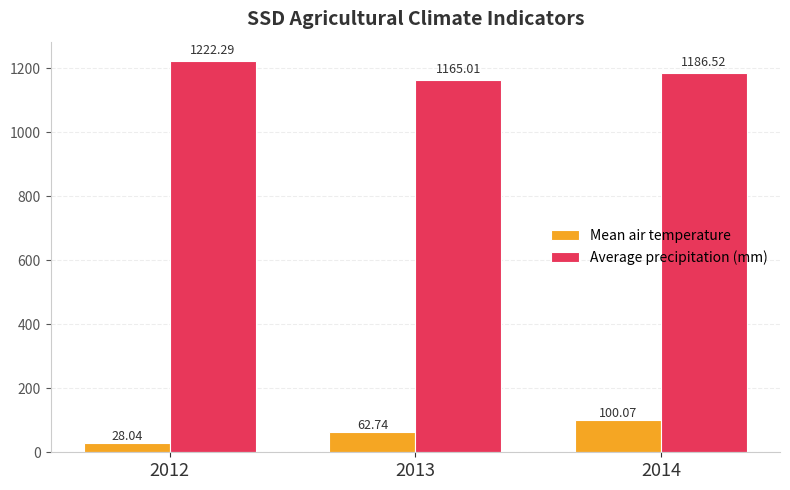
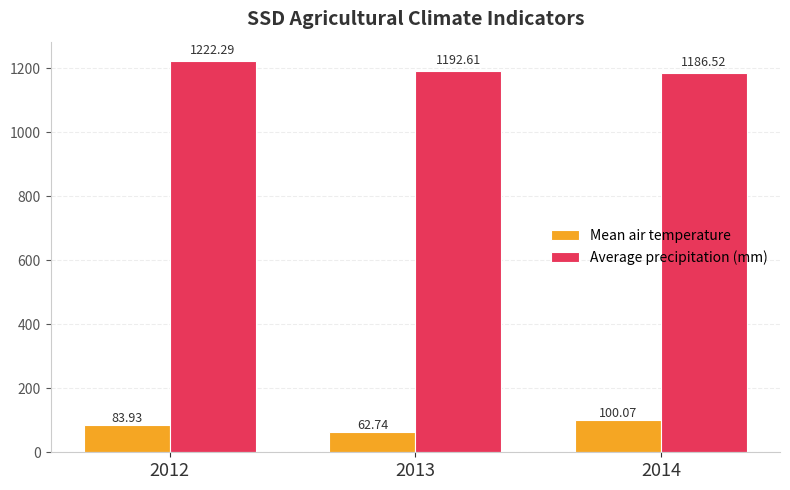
  {
    "Mean air temperature": {
-     "2012": 28.04,
+     "2012": 83.93,
      "2013": 62.74,
      "2014": 100.07
    },
    "Average precipitation (mm)": {
      "2012": 1222.29,
-     "2013": 1165.01,
+     "2013": 1192.61,
      "2014": 1186.52
    }
  }
